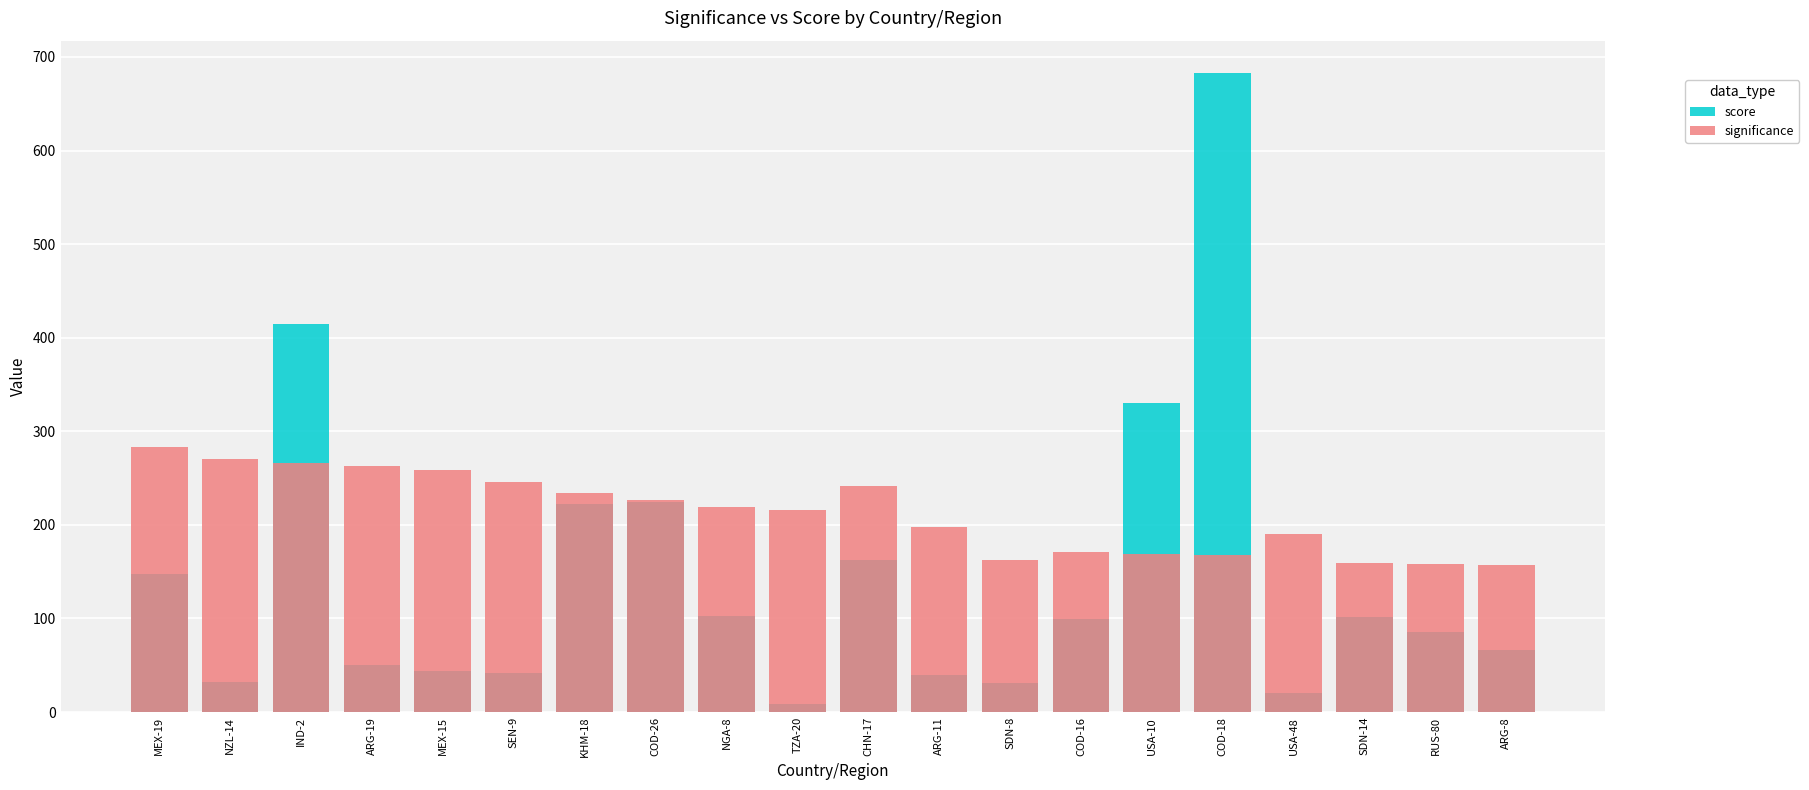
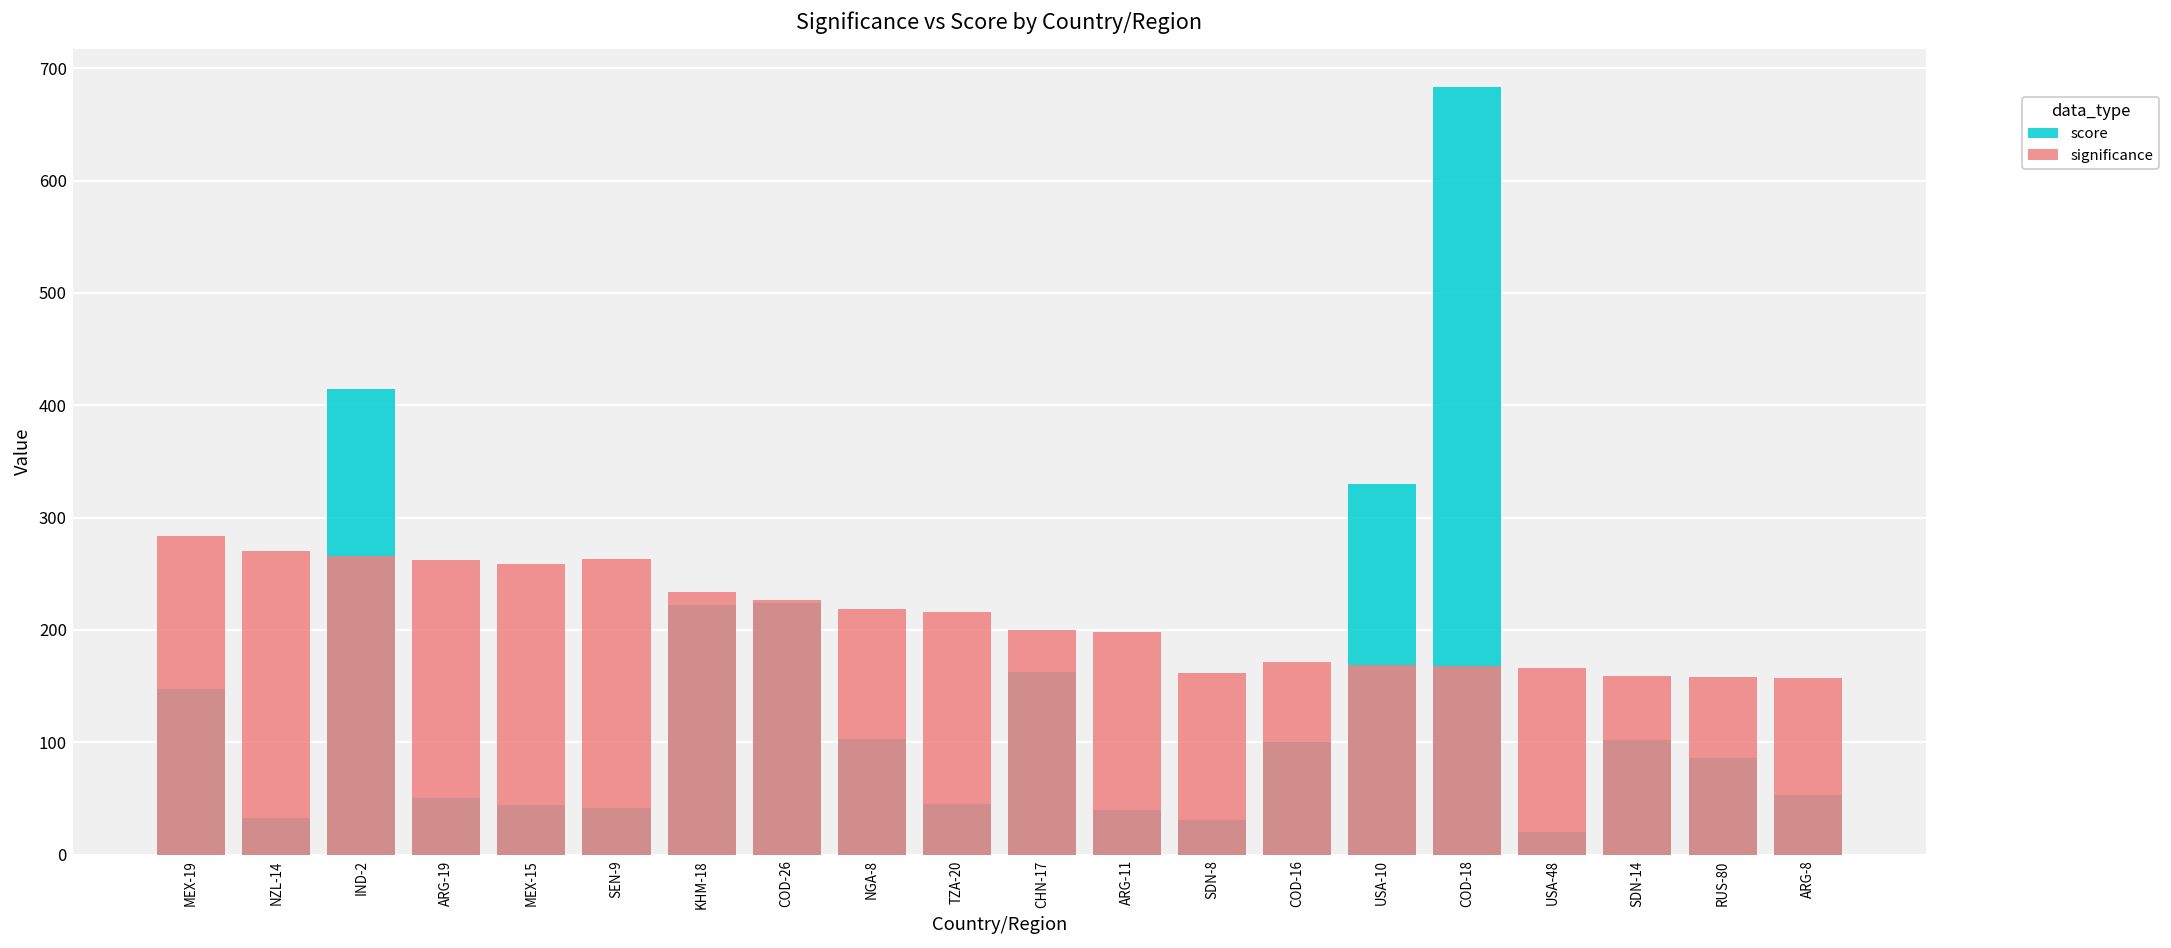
  {
    "score": {
      "IND-2": 410,
-     "TZA-20": 10,
+     "TZA-20": 50,
      "USA-10": 330,
      "COD-18": 680,
-     "ARG-8": 70
+     "ARG-8": 50
    },
    "significance": {
      "MEX-19": 280,
      "NZL-14": 270,
      "ARG-19": 260,
      "MEX-15": 260,
-     "SEN-9": 250,
+     "SEN-9": 260,
      "KHM-18": 230,
      "COD-26": 230,
      "NGA-8": 220,
      "TZA-20": 220,
-     "CHN-17": 240,
+     "CHN-17": 200,
      "ARG-11": 200,
      "SDN-8": 160,
      "COD-16": 170,
-     "USA-48": 190,
+     "USA-48": 170,
      "SDN-14": 160,
      "RUS-80": 160,
      "ARG-8": 160
    }
  }
